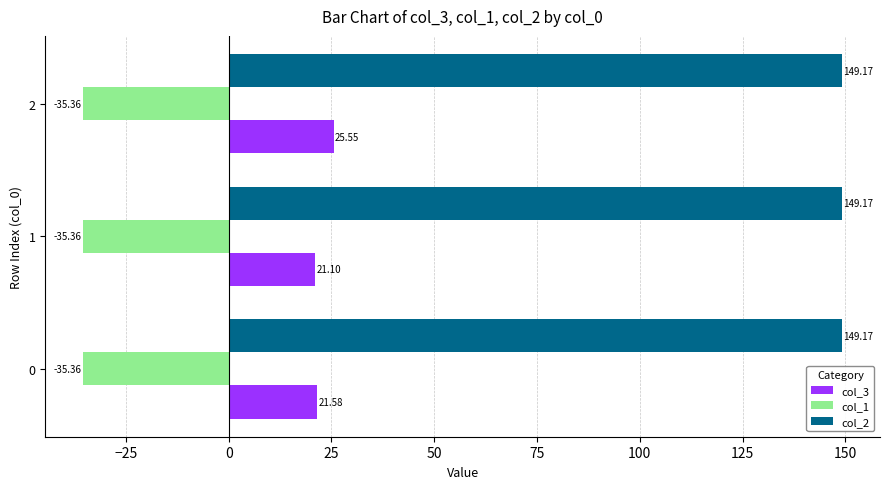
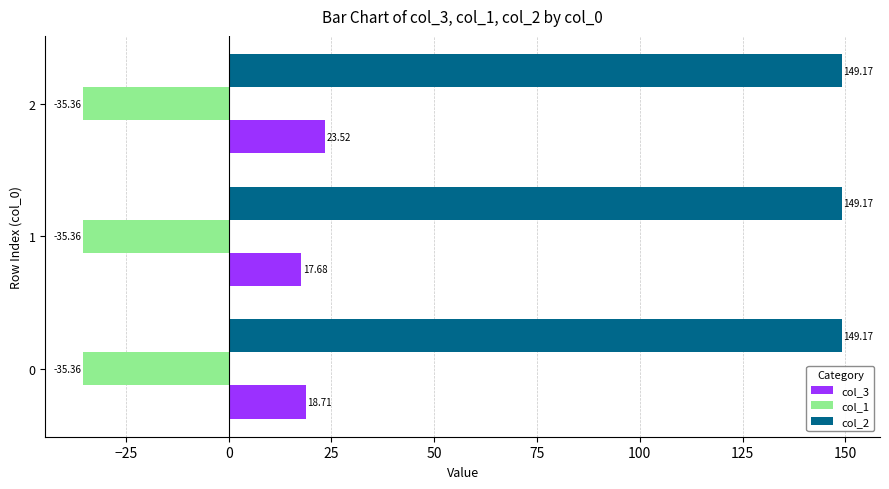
  {
    "col_3": {
-     "2": 25.55,
-     "1": 21.10,
-     "0": 21.58
+     "2": 23.52,
+     "1": 17.68,
+     "0": 18.71
    },
    "col_1": {
      "2": -35.36,
      "1": -35.36,
      "0": -35.36
    },
    "col_2": {
      "2": 149.17,
      "1": 149.17,
      "0": 149.17
    }
  }
